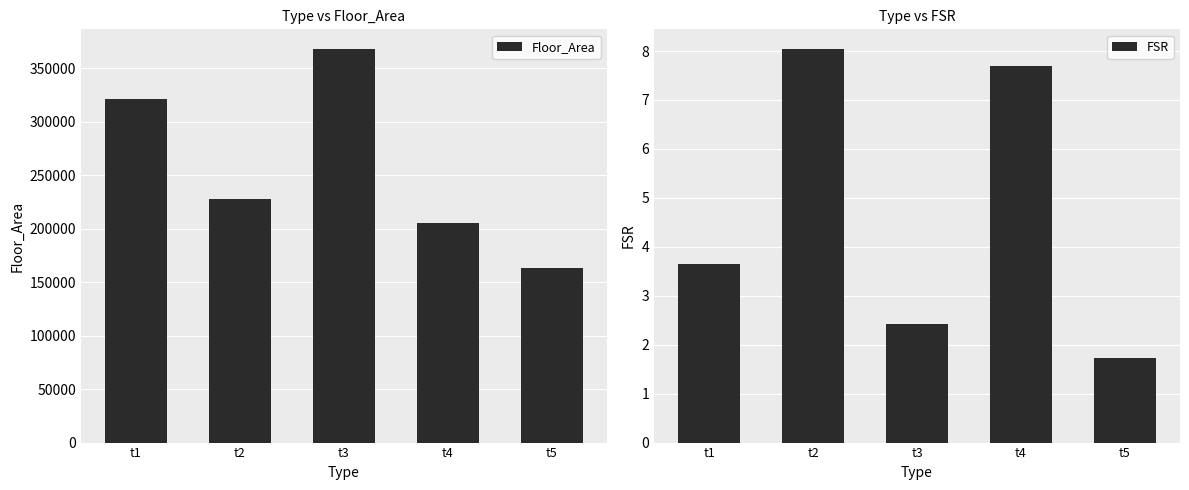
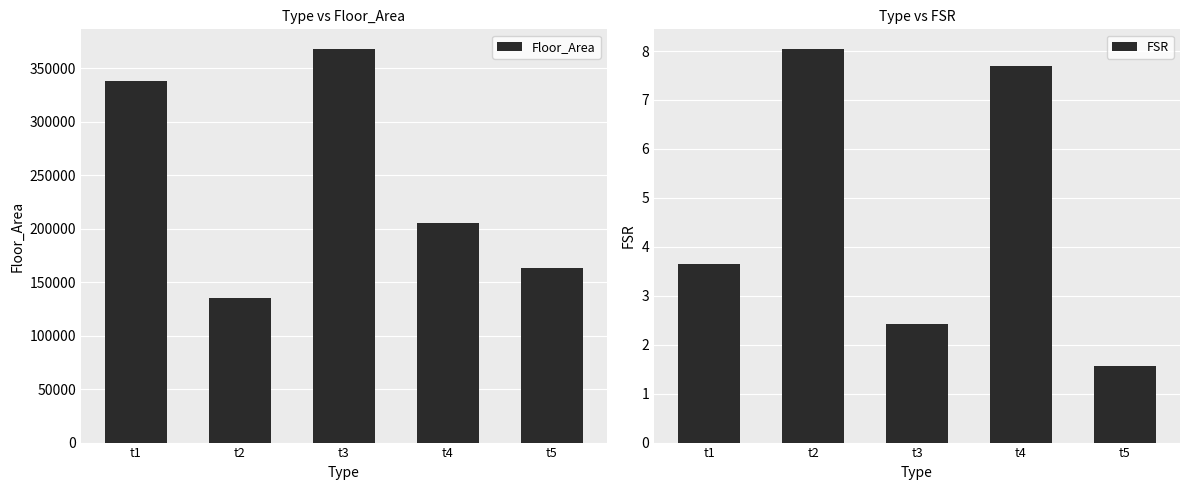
  {
    "Type vs Floor_Area": {
-     "t1": 321000,
-     "t2": 228000,
+     "t1": 338000,
+     "t2": 135000,
      "t3": 368000,
      "t4": 206000,
      "t5": 163000
    },
    "Type vs FSR": {
      "t1": 3.6,
      "t2": 8.0,
      "t3": 2.4,
      "t4": 7.7,
-     "t5": 1.7
+     "t5": 1.6
    }
  }
